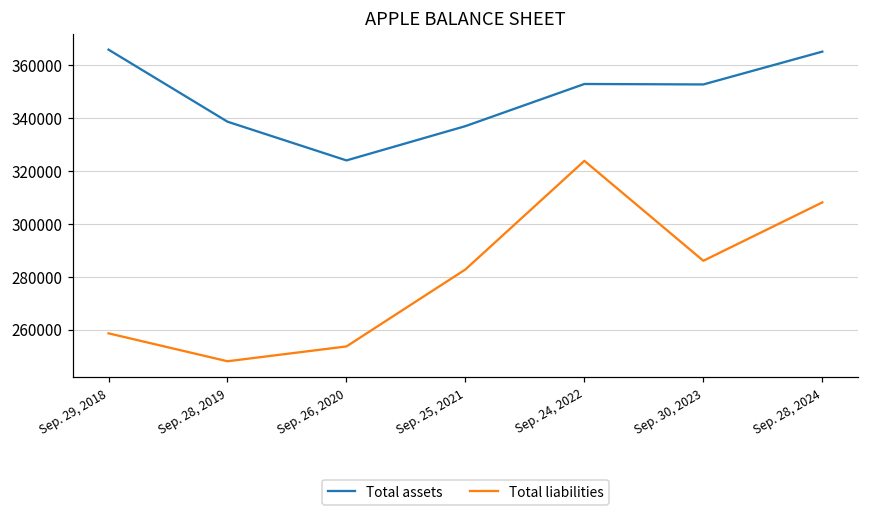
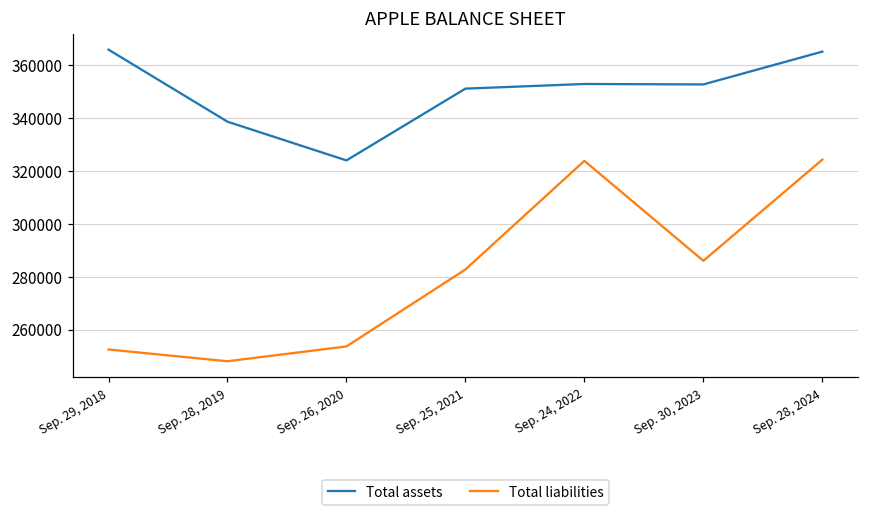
  {
    "Total assets": {
      "Sep. 29, 2018": 366000,
      "Sep. 28, 2019": 339000,
      "Sep. 26, 2020": 324000,
-     "Sep. 25, 2021": 337000,
+     "Sep. 25, 2021": 351000,
      "Sep. 24, 2022": 353000,
      "Sep. 30, 2023": 353000,
      "Sep. 28, 2024": 365000
    },
    "Total liabilities": {
-     "Sep. 29, 2018": 259000,
+     "Sep. 29, 2018": 252000,
      "Sep. 28, 2019": 248000,
      "Sep. 26, 2020": 254000,
      "Sep. 25, 2021": 283000,
      "Sep. 24, 2022": 324000,
      "Sep. 30, 2023": 286000,
-     "Sep. 28, 2024": 308000
+     "Sep. 28, 2024": 324000
    }
  }
